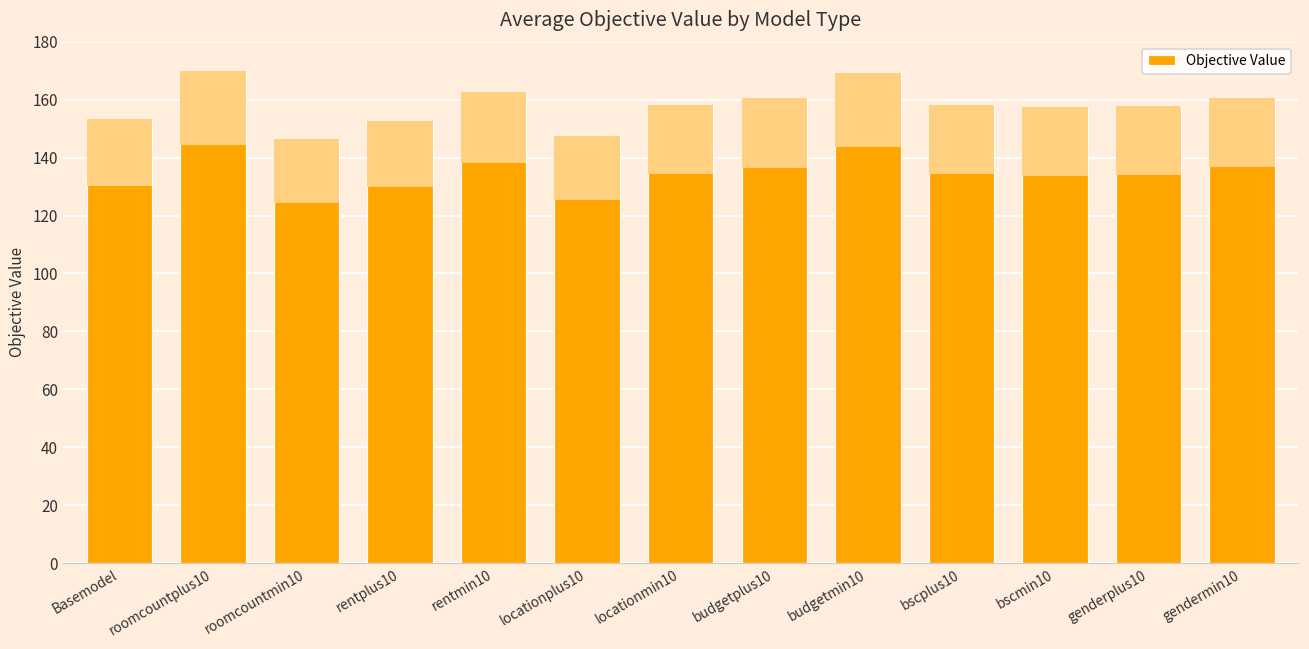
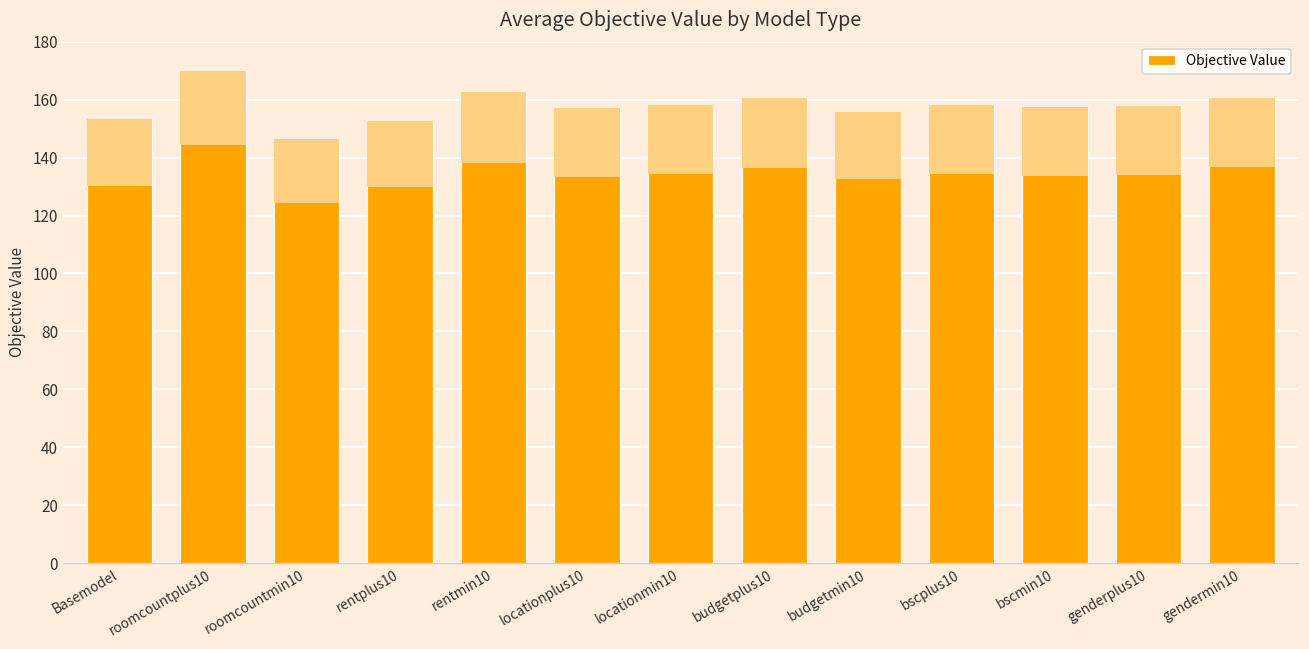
  {
    "Objective Value": {
      "Basemodel": 153,
      "roomcountplus10": 170,
      "roomcountmin10": 146,
      "rentplus10": 153,
      "rentmin10": 163,
-     "locationplus10": 147,
+     "locationplus10": 157,
      "locationmin10": 158,
      "budgetplus10": 161,
-     "budgetmin10": 169,
+     "budgetmin10": 156,
      "bscplus10": 158,
      "bscmin10": 157,
      "genderplus10": 158,
      "gendermin10": 161
    }
  }
